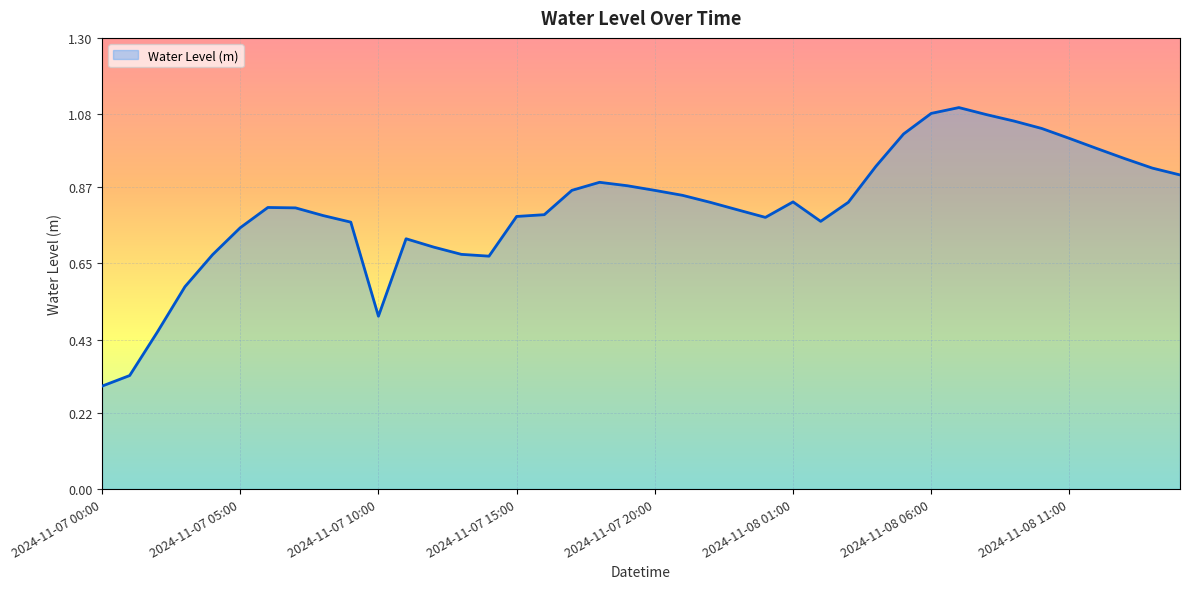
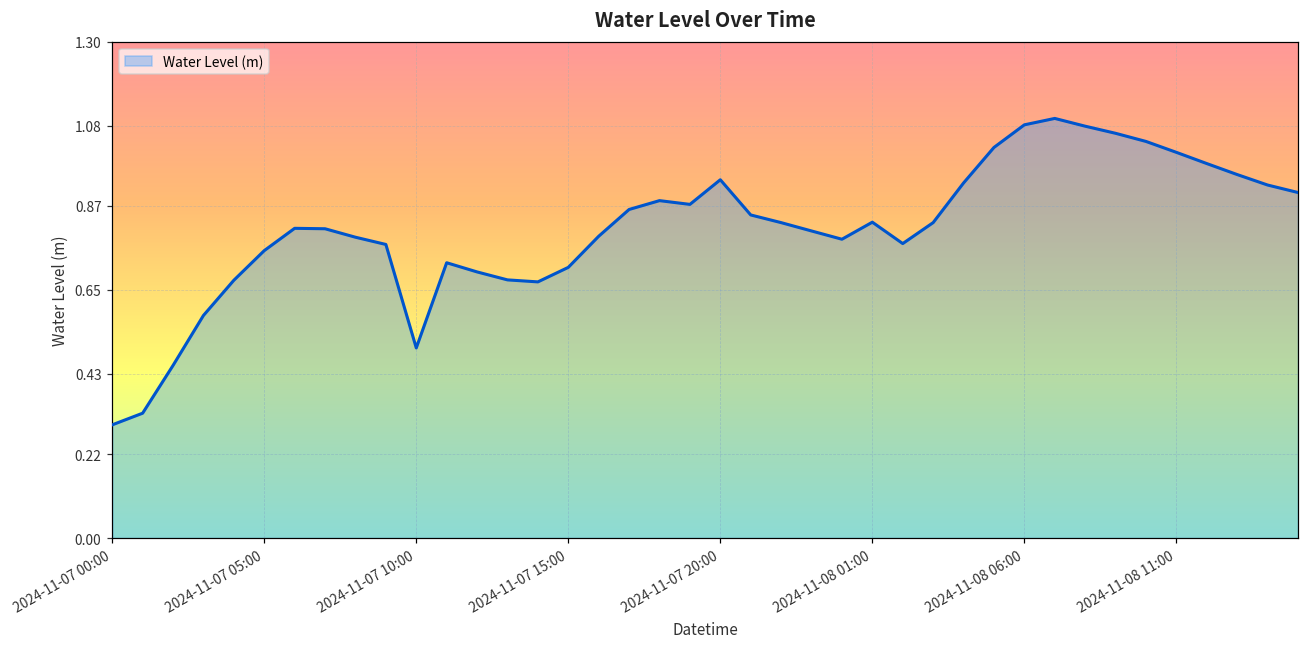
  {
    "2024-11-07 00:00": 0.30,
    "2024-11-07 05:00": 0.75,
    "2024-11-07 10:00": 0.50,
-   "2024-11-07 15:00": 0.79,
-   "2024-11-07 20:00": 0.86,
+   "2024-11-07 15:00": 0.71,
+   "2024-11-07 20:00": 0.94,
    "2024-11-08 01:00": 0.83,
    "2024-11-08 06:00": 1.08,
    "2024-11-08 11:00": 1.01
  }
